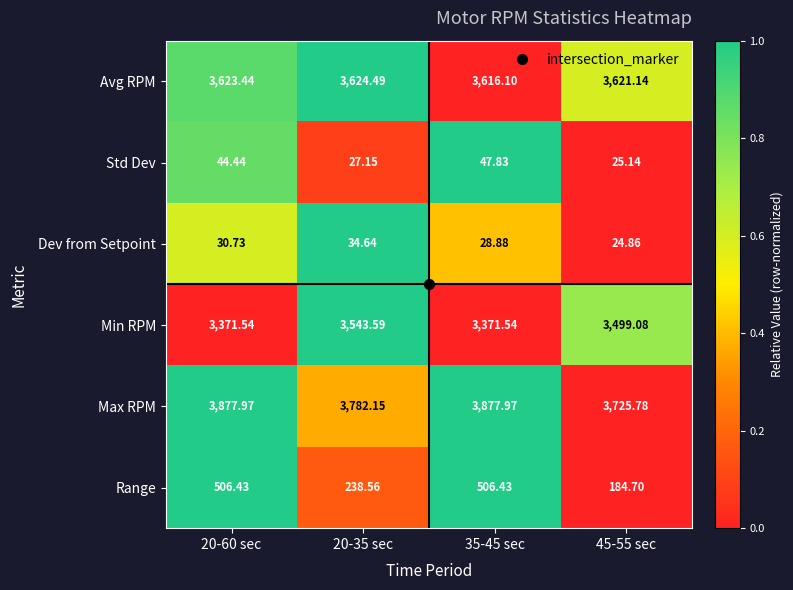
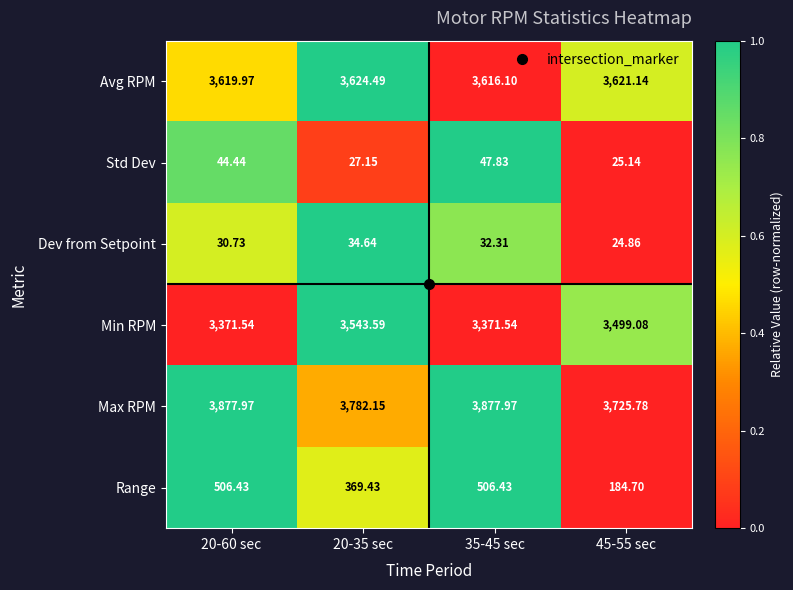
  {
    "Avg RPM": {
-     "20-60 sec": "3,623.44",
+     "20-60 sec": "3,619.97",
      "20-35 sec": "3,624.49",
      "35-45 sec": "3,616.10",
      "45-55 sec": "3,621.14"
    },
    "Std Dev": {
      "20-60 sec": "44.44",
      "20-35 sec": "27.15",
      "35-45 sec": "47.83",
      "45-55 sec": "25.14"
    },
    "Dev from Setpoint": {
      "20-60 sec": "30.73",
      "20-35 sec": "34.64",
-     "35-45 sec": "28.88",
+     "35-45 sec": "32.31",
      "45-55 sec": "24.86"
    },
    "Min RPM": {
      "20-60 sec": "3,371.54",
      "20-35 sec": "3,543.59",
      "35-45 sec": "3,371.54",
      "45-55 sec": "3,499.08"
    },
    "Max RPM": {
      "20-60 sec": "3,877.97",
      "20-35 sec": "3,782.15",
      "35-45 sec": "3,877.97",
      "45-55 sec": "3,725.78"
    },
    "Range": {
      "20-60 sec": "506.43",
-     "20-35 sec": "238.56",
+     "20-35 sec": "369.43",
      "35-45 sec": "506.43",
      "45-55 sec": "184.70"
    }
  }
